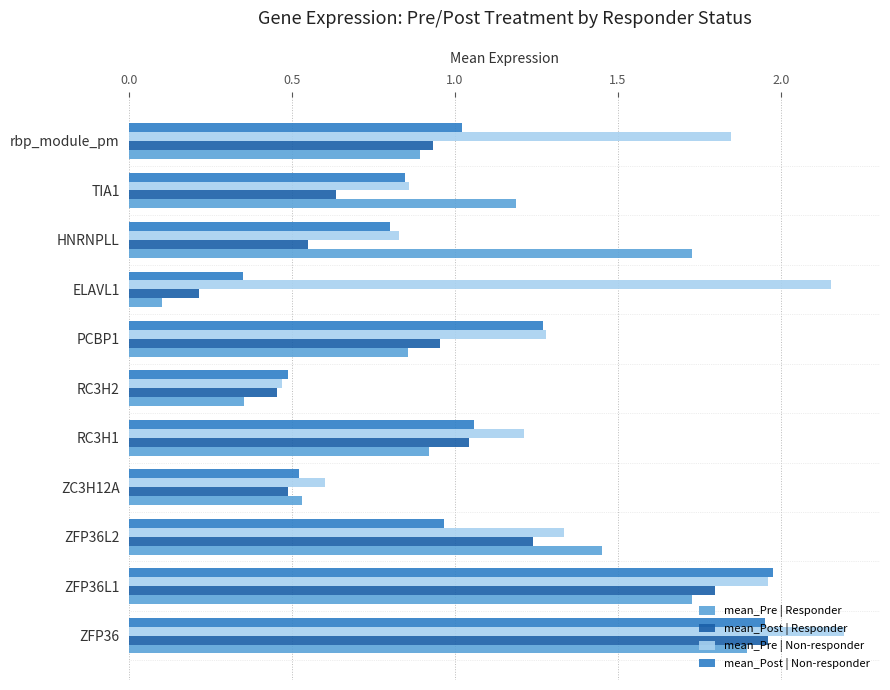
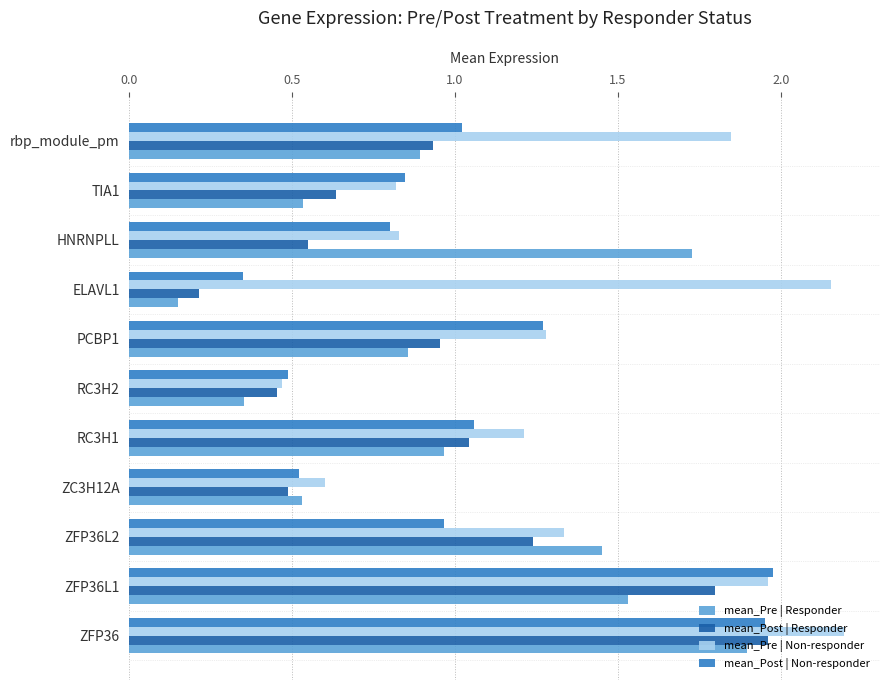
  {
    "mean_Pre | Responder": {
      "rbp_module_pm": 0.89,
-     "TIA1": 1.19,
+     "TIA1": 0.53,
      "HNRNPLL": 1.73,
-     "ELAVL1": 0.10,
+     "ELAVL1": 0.15,
      "PCBP1": 0.86,
      "RC3H2": 0.35,
-     "RC3H1": 0.92,
+     "RC3H1": 0.96,
      "ZC3H12A": 0.53,
      "ZFP36L2": 1.45,
-     "ZFP36L1": 1.73,
+     "ZFP36L1": 1.53,
      "ZFP36": 1.90
    },
    "mean_Pre | Non-responder": {
      "rbp_module_pm": 1.85,
-     "TIA1": 0.86,
+     "TIA1": 0.82,
      "HNRNPLL": 0.83,
      "ELAVL1": 2.15,
      "PCBP1": 1.28,
      "RC3H2": 0.47,
      "RC3H1": 1.21,
      "ZC3H12A": 0.60,
      "ZFP36L2": 1.34,
      "ZFP36L1": 1.96,
      "ZFP36": 2.19
    }
  }
